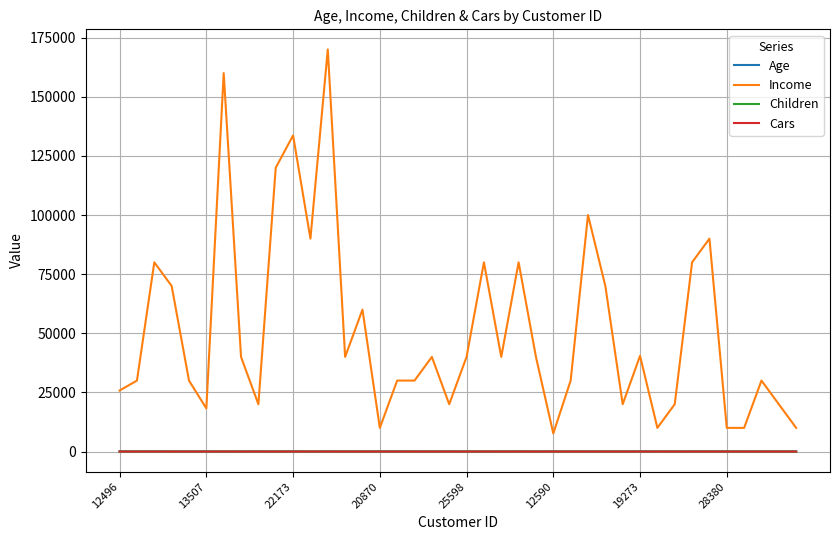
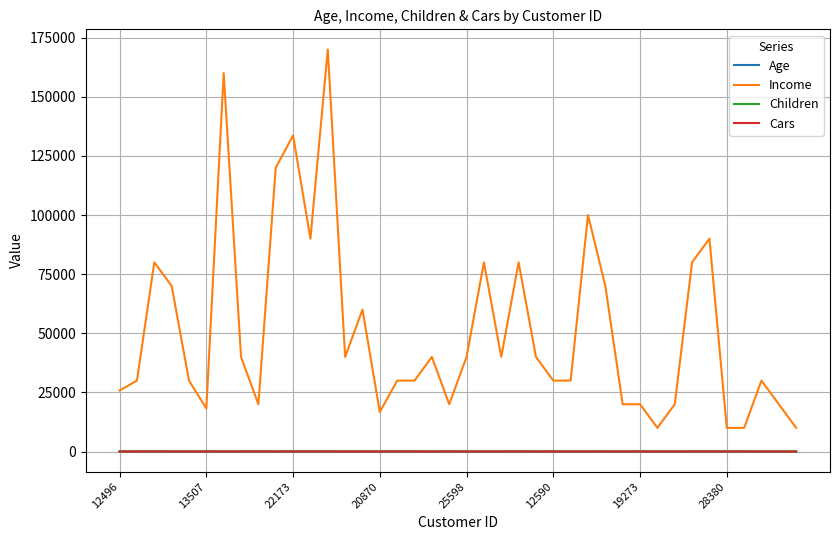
  {
    "Income": {
      "12496": 26000,
      "13507": 18000,
      "22173": 134000,
-     "20870": 10000,
+     "20870": 17000,
      "25598": 40000,
-     "12590": 8000,
-     "19273": 40000,
+     "12590": 30000,
+     "19273": 20000,
      "28380": 10000
    }
  }
